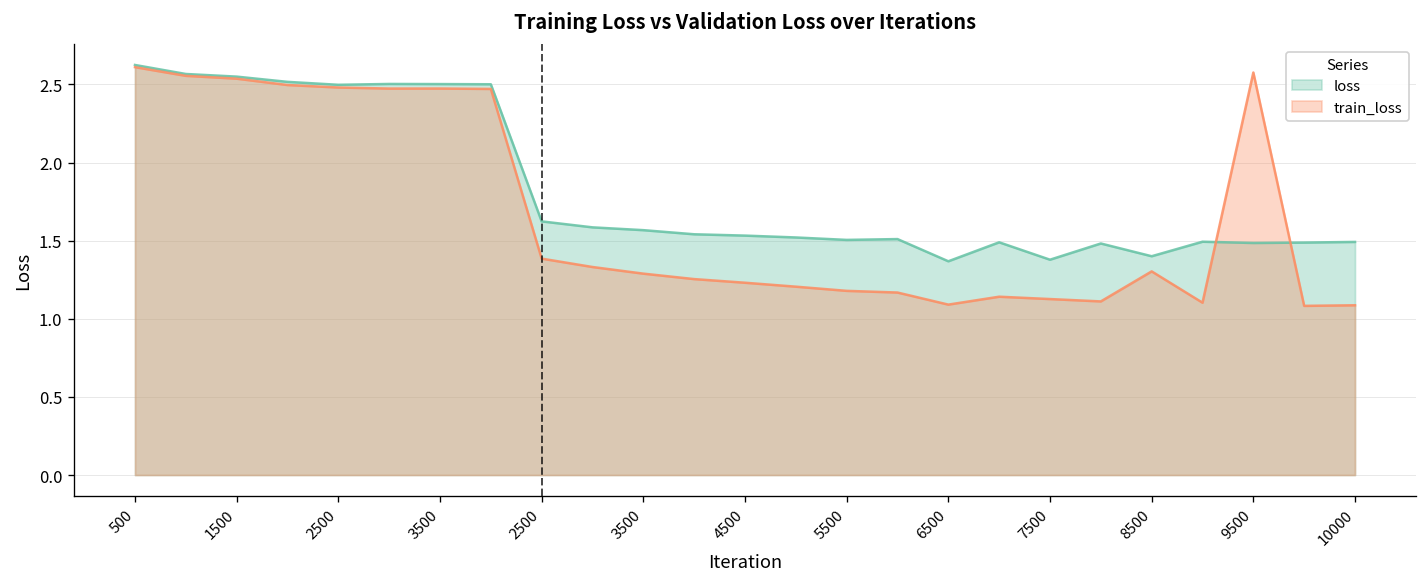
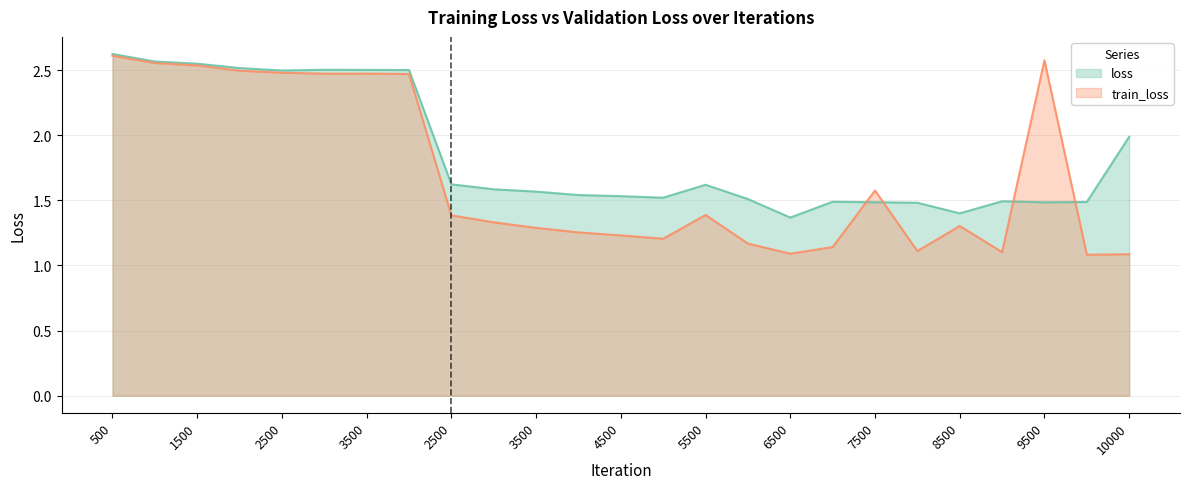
  {
    "loss": {
      "4500": 1.53,
-     "5500": 1.50,
+     "5500": 1.62,
      "6500": 1.37,
-     "7500": 1.38,
+     "7500": 1.49,
      "8500": 1.40,
      "9500": 1.49,
-     "10000": 1.49
+     "10000": 1.99
    },
    "train_loss": {
      "4500": 1.23,
-     "5500": 1.18,
+     "5500": 1.39,
      "6500": 1.09,
-     "7500": 1.13,
+     "7500": 1.58,
      "8500": 1.30,
      "9500": 2.58,
      "10000": 1.09
    }
  }
